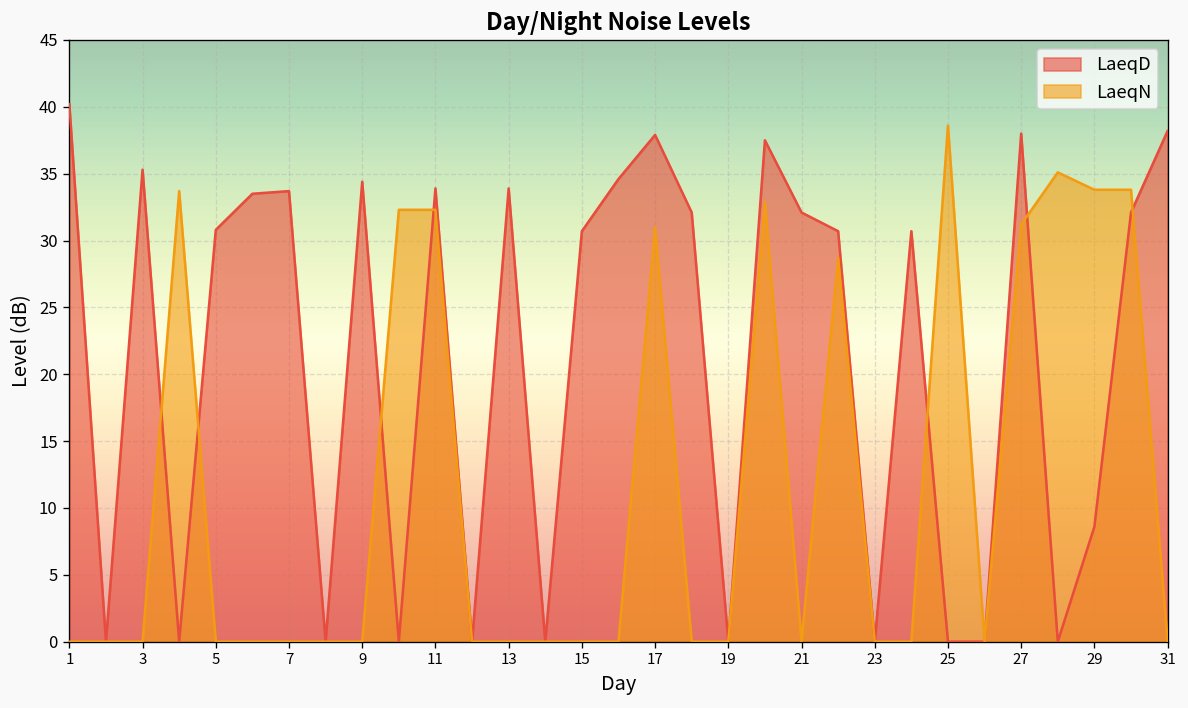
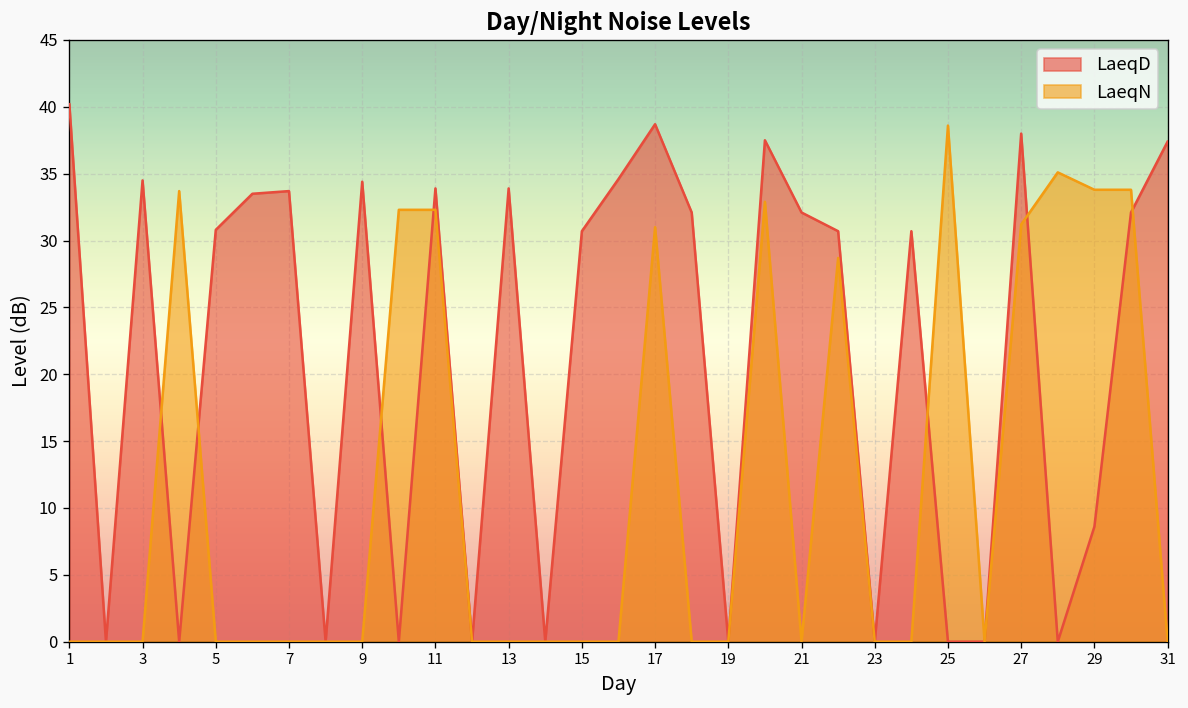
  {
    "LaeqD": {
      "1": 40.2,
-     "3": 35.3,
+     "3": 34.5,
      "5": 30.8,
      "7": 33.7,
      "9": 34.4,
      "11": 33.9,
      "13": 33.9,
      "15": 30.7,
-     "17": 37.9,
+     "17": 38.7,
      "21": 32.1,
      "25": 0.0,
      "27": 38.0,
      "29": 8.6,
-     "31": 38.2
+     "31": 37.4
    },
    "LaeqN": {
      "1": 0.0,
      "3": 0.0,
      "5": 0.0,
      "7": 0.0,
      "9": 0.0,
      "11": 32.3,
      "13": 0.0,
      "15": 0.0,
      "17": 31.0,
      "21": 0.0,
      "25": 38.6,
      "27": 31.2,
      "29": 33.8,
      "31": 0.0
    }
  }
